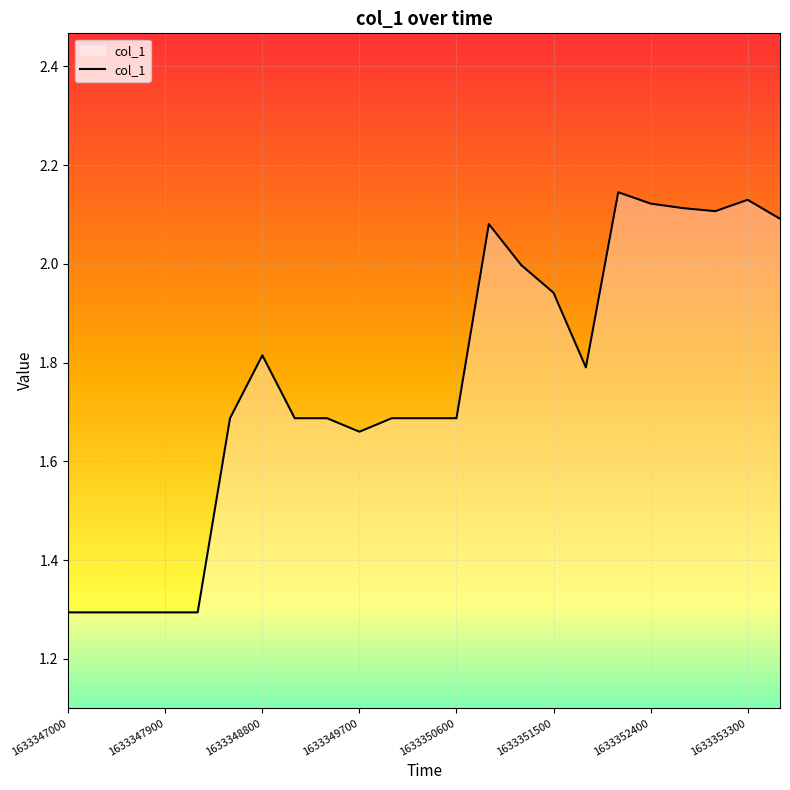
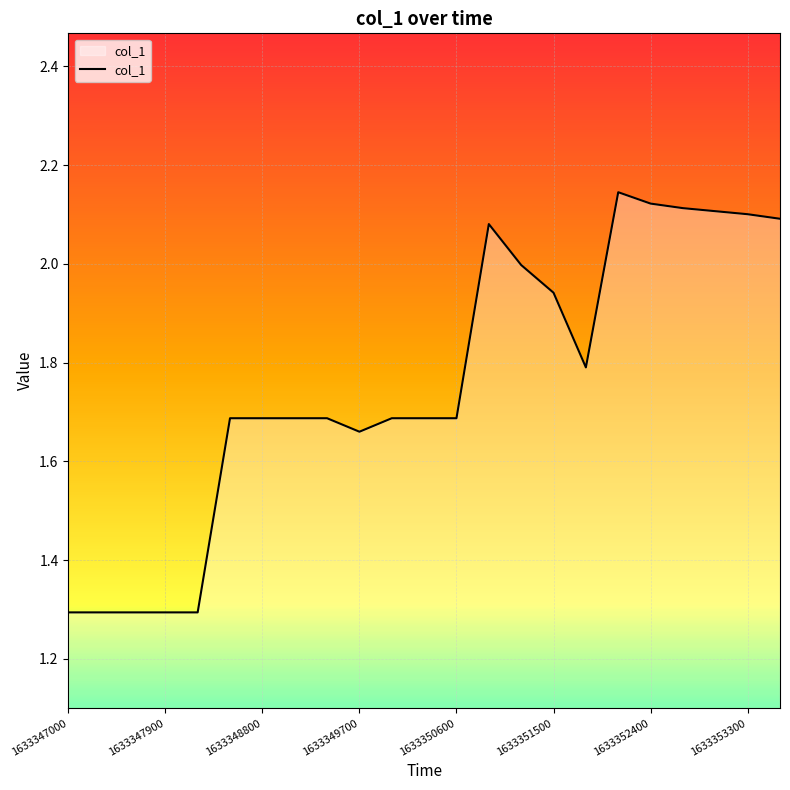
  {
    "1633347000": 1.29,
    "1633347900": 1.29,
-   "1633348800": 1.81,
+   "1633348800": 1.69,
    "1633349700": 1.66,
    "1633350600": 1.69,
    "1633351500": 1.94,
    "1633352400": 2.12,
-   "1633353300": 2.13
+   "1633353300": 2.10
  }
